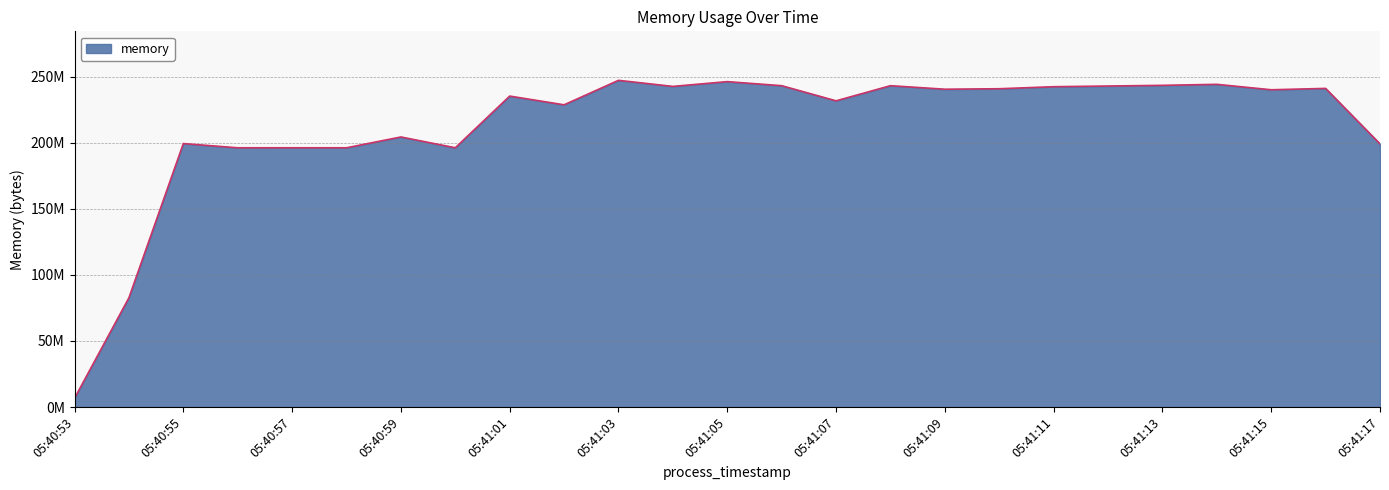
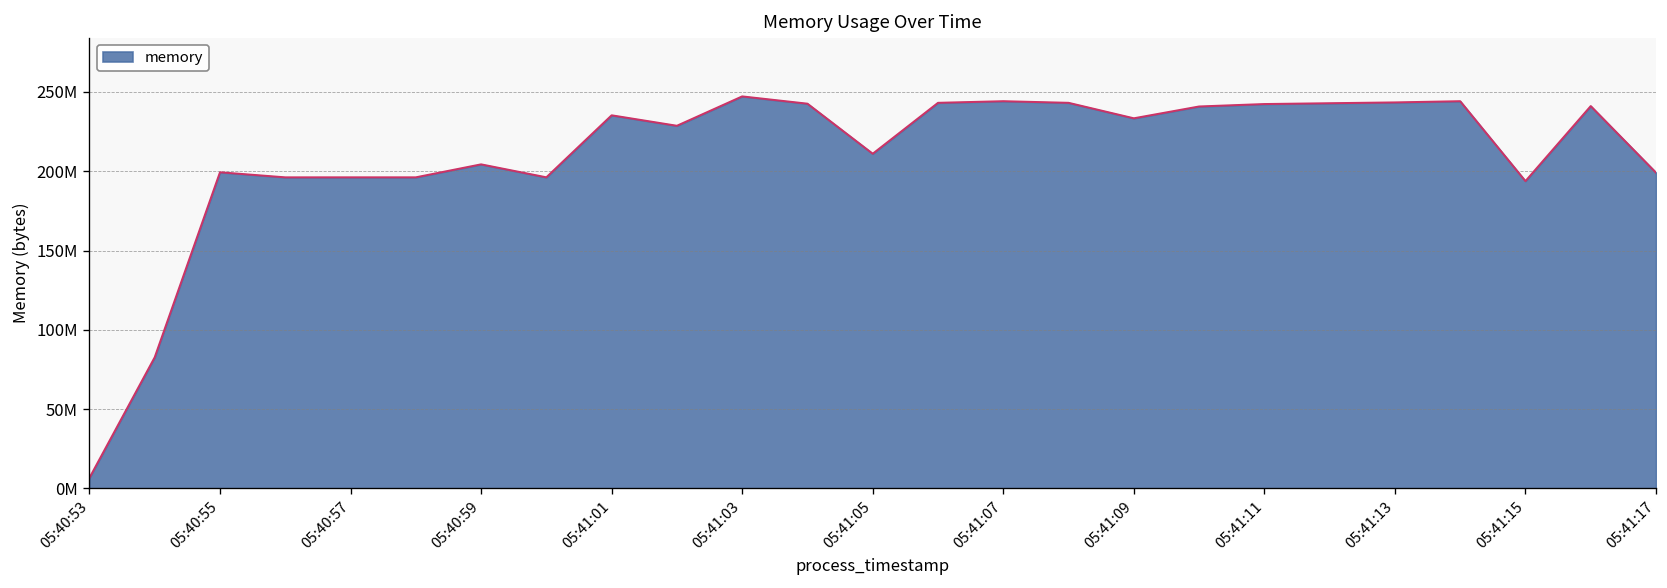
  {
    "05:40:53": 7000000,
    "05:40:55": 199000000,
    "05:40:57": 196000000,
    "05:40:59": 204000000,
    "05:41:01": 235000000,
    "05:41:03": 247000000,
-   "05:41:05": 246000000,
-   "05:41:07": 232000000,
-   "05:41:09": 240000000,
+   "05:41:05": 211000000,
+   "05:41:07": 244000000,
+   "05:41:09": 233000000,
    "05:41:11": 242000000,
    "05:41:13": 243000000,
-   "05:41:15": 240000000,
+   "05:41:15": 194000000,
    "05:41:17": 199000000
  }
